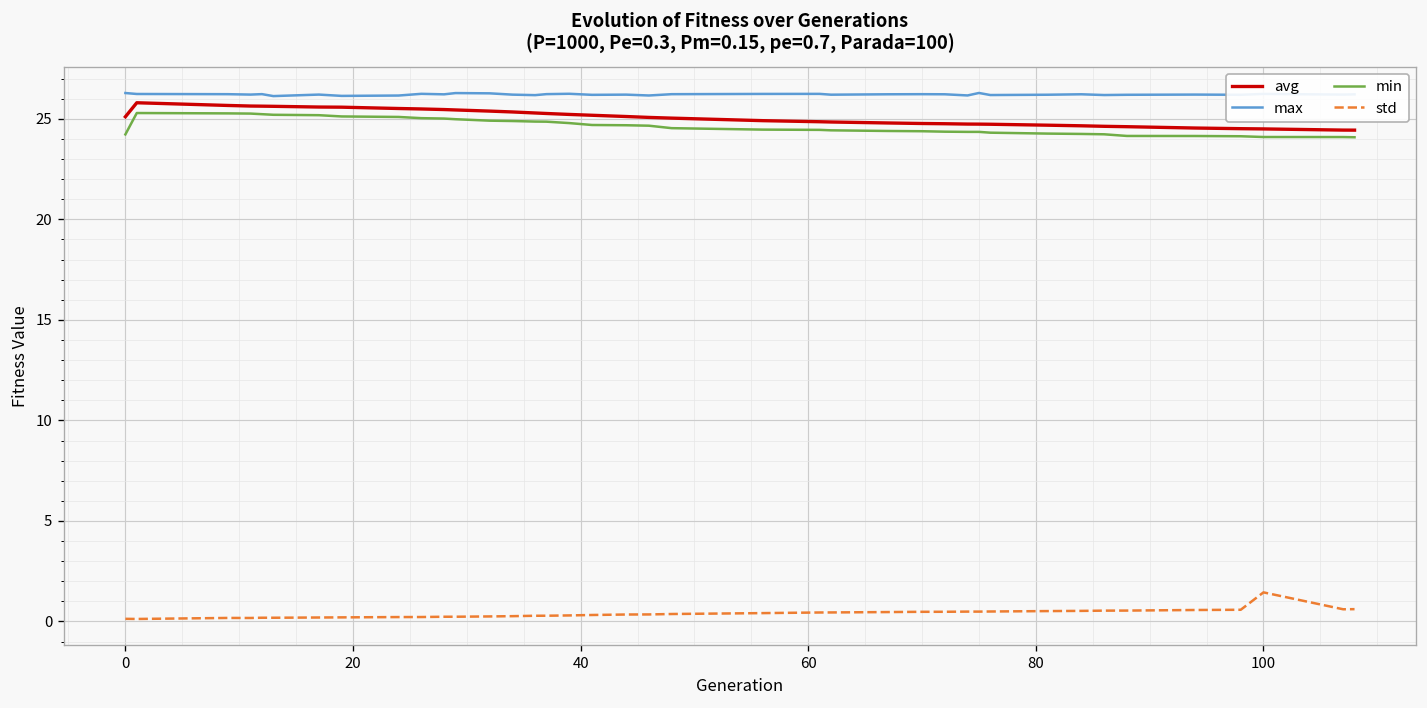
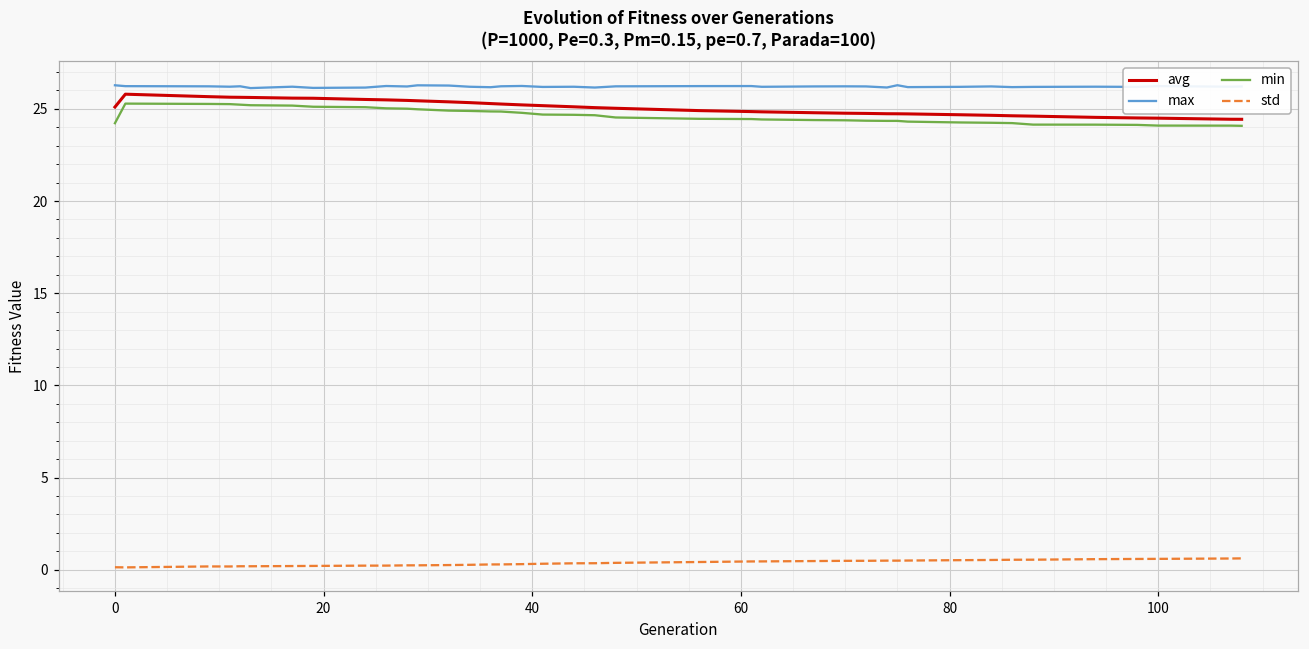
  {
    "avg": {
      "0": 25.1,
      "100": 24.5
    },
    "max": {
      "0": 26.3
    },
    "min": {
      "0": 24.2,
      "100": 24.1
    },
    "std": {
      "0": 0.1,
-     "100": 1.4
+     "100": 0.6
    }
  }
